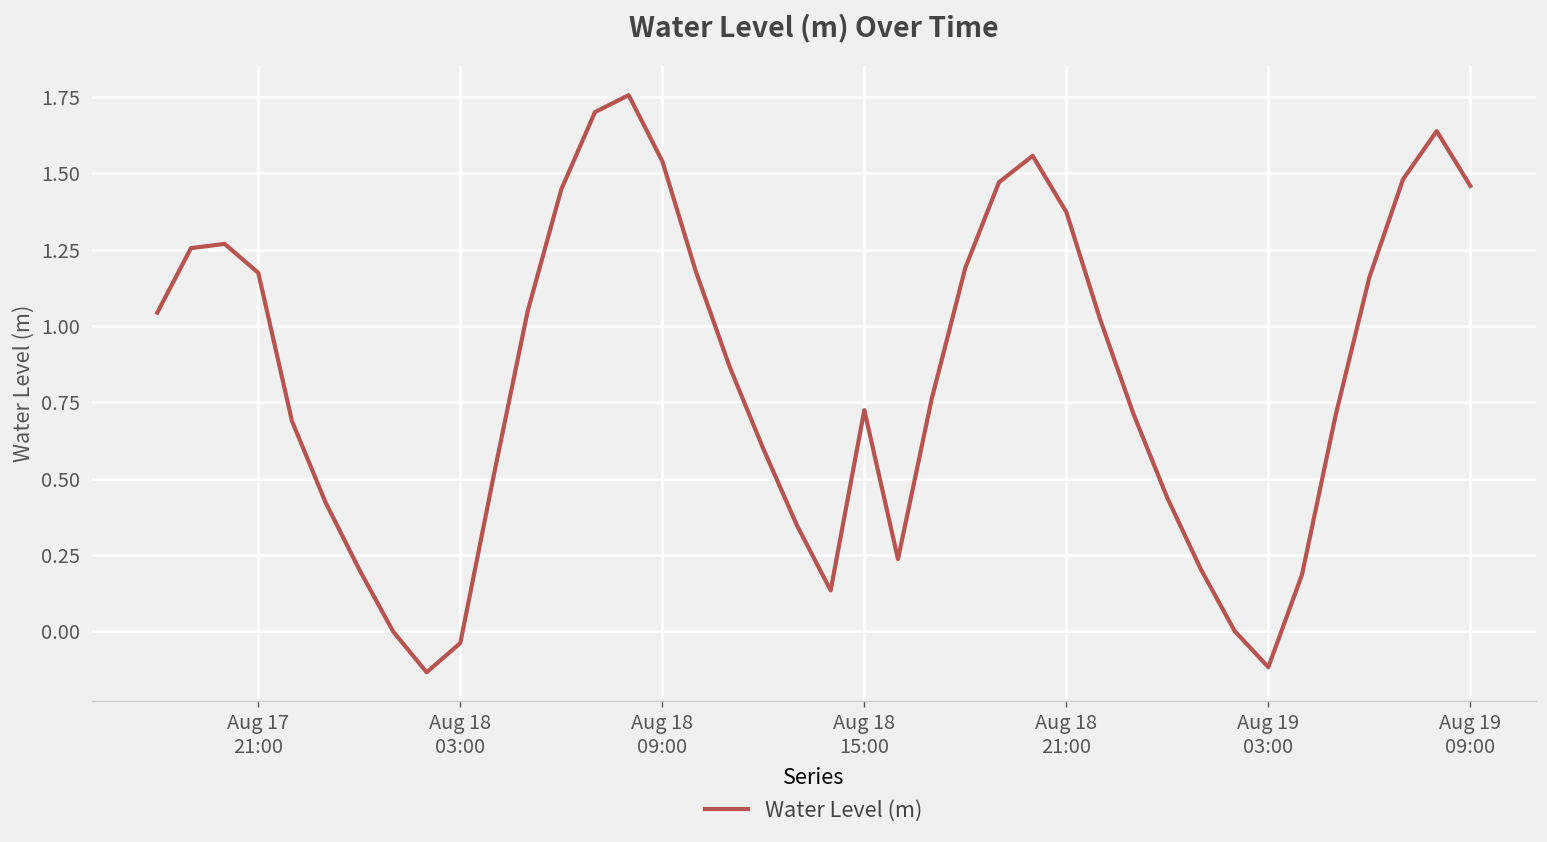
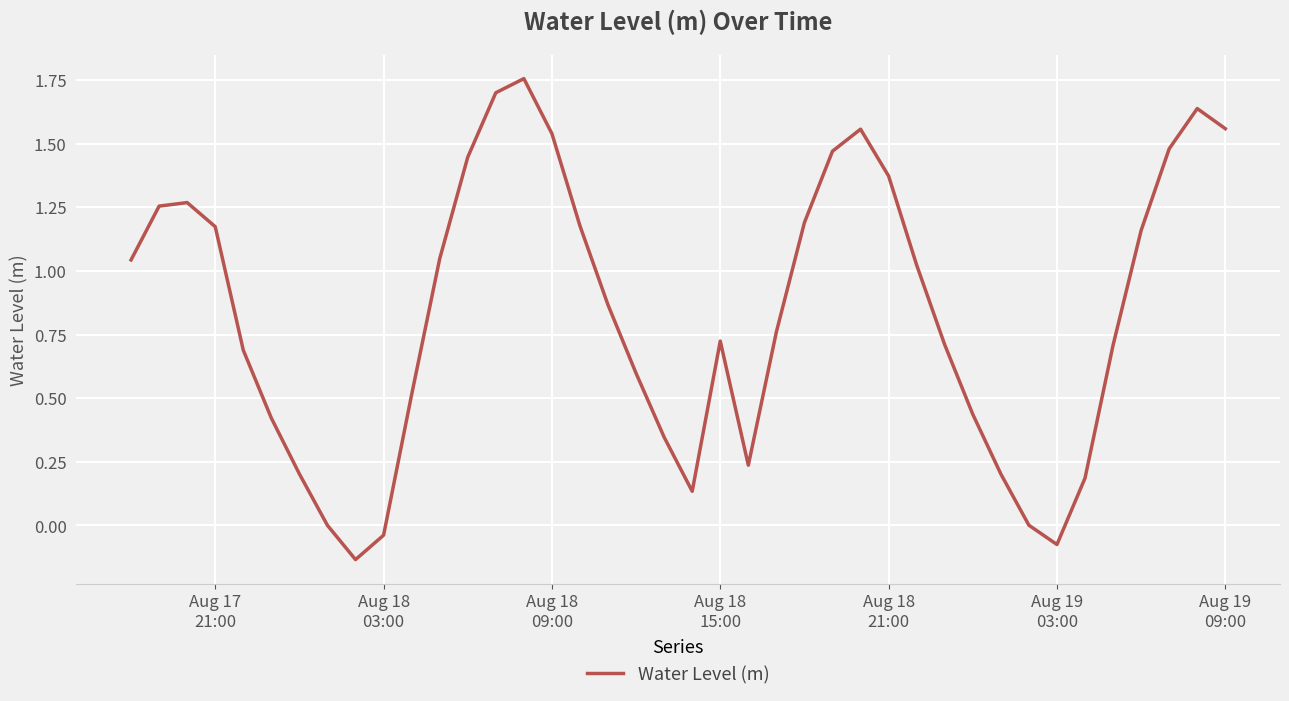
  {
    "Aug 17 21:00": 1.17,
    "Aug 18 03:00": -0.04,
    "Aug 18 09:00": 1.54,
    "Aug 18 15:00": 0.72,
    "Aug 18 21:00": 1.37,
-   "Aug 19 03:00": -0.12,
-   "Aug 19 09:00": 1.46
+   "Aug 19 03:00": -0.08,
+   "Aug 19 09:00": 1.56
  }
